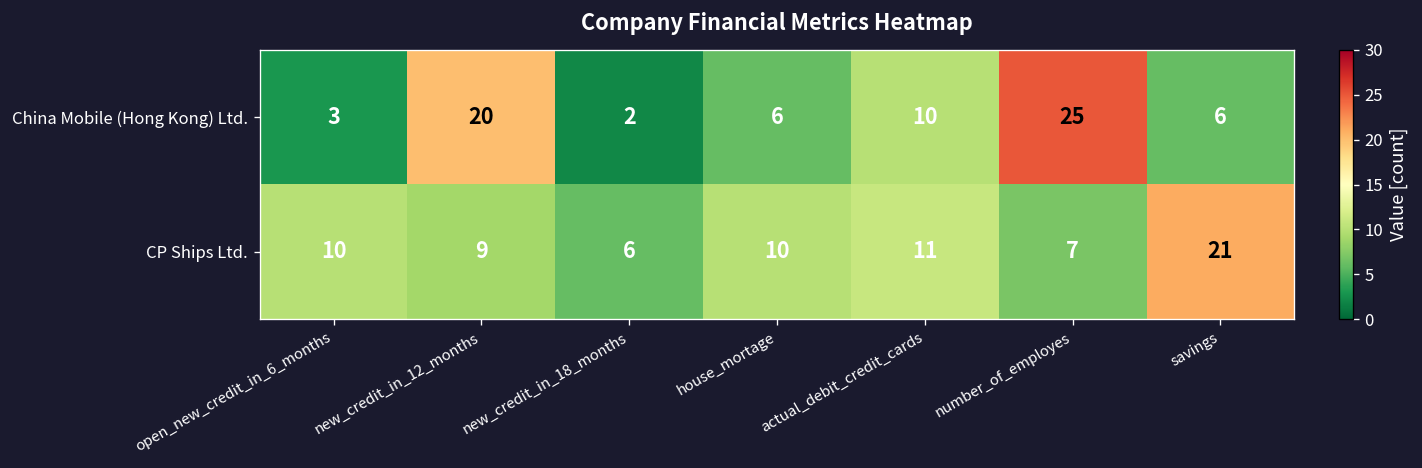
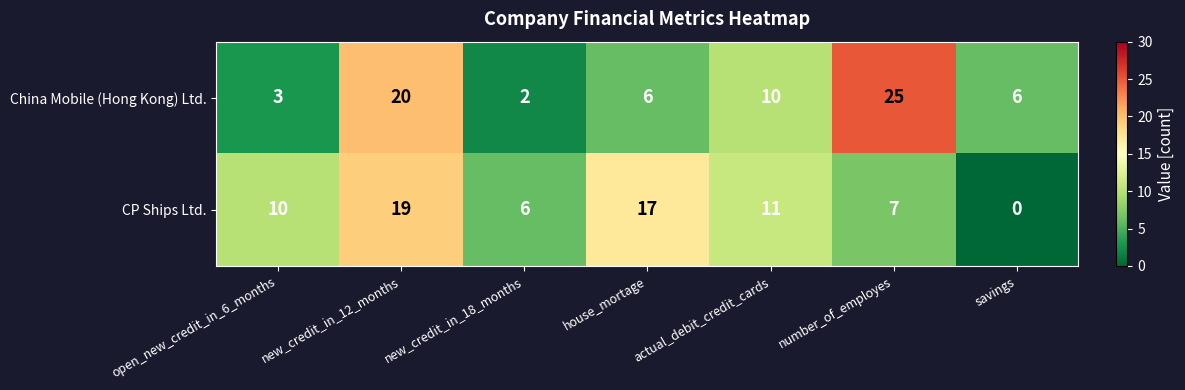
  {
    "China Mobile (Hong Kong) Ltd.": {
      "open_new_credit_in_6_months": 3,
      "new_credit_in_12_months": 20,
      "new_credit_in_18_months": 2,
      "house_mortage": 6,
      "actual_debit_credit_cards": 10,
      "number_of_employes": 25,
      "savings": 6
    },
    "CP Ships Ltd.": {
      "open_new_credit_in_6_months": 10,
-     "new_credit_in_12_months": 9,
+     "new_credit_in_12_months": 19,
      "new_credit_in_18_months": 6,
-     "house_mortage": 10,
+     "house_mortage": 17,
      "actual_debit_credit_cards": 11,
      "number_of_employes": 7,
-     "savings": 21
+     "savings": 0
    }
  }
